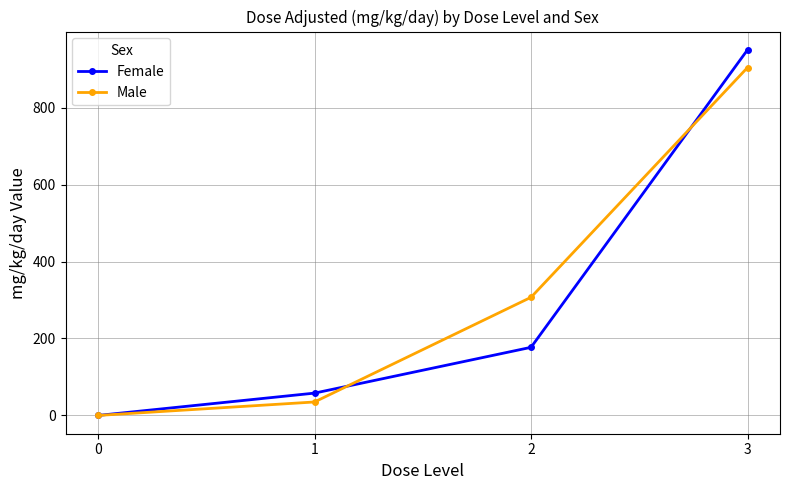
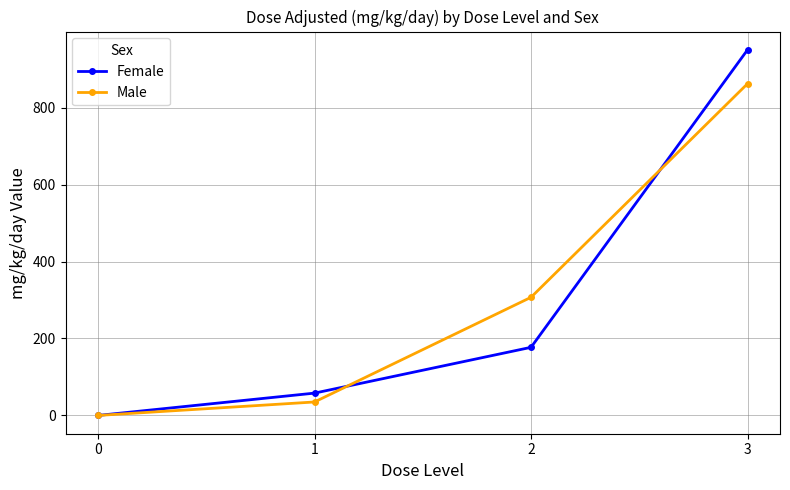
  {
    "Female": {
      "1": 60,
      "2": 180,
      "3": 950
    },
    "Male": {
      "1": 40,
      "2": 310,
-     "3": 900
+     "3": 860
    }
  }
